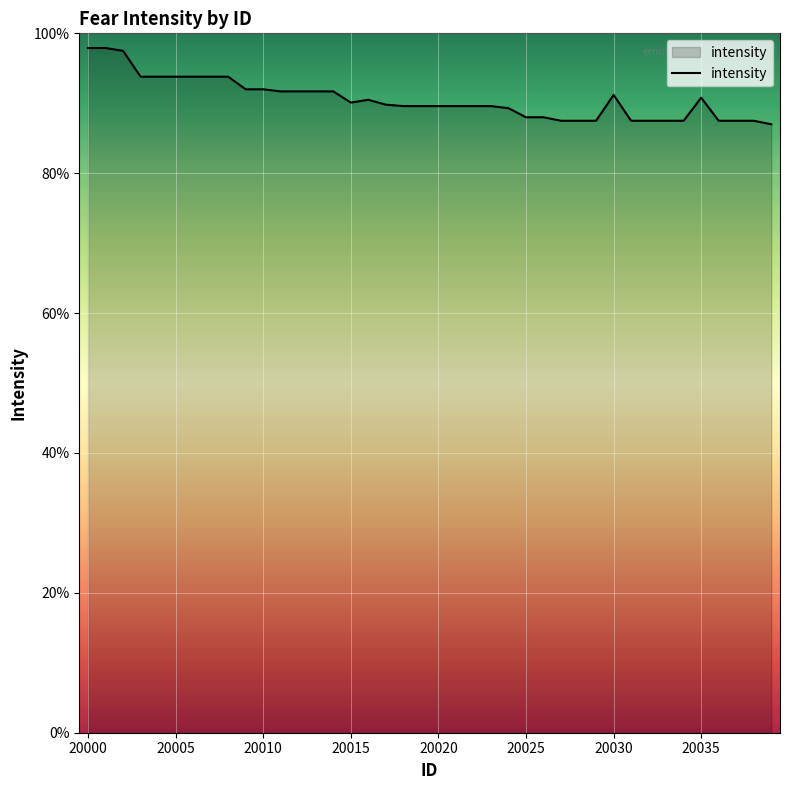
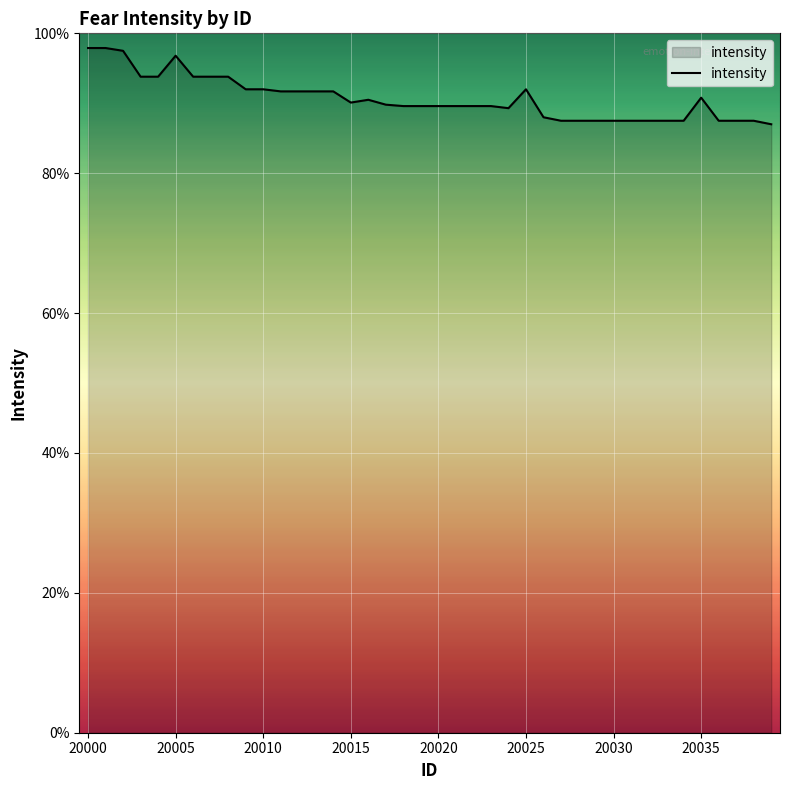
  {
    "20000": "98%",
-   "20005": "94%",
+   "20005": "97%",
    "20010": "92%",
    "20015": "90%",
    "20020": "90%",
-   "20025": "88%",
-   "20030": "91%",
+   "20025": "92%",
+   "20030": "88%",
    "20035": "91%"
  }
